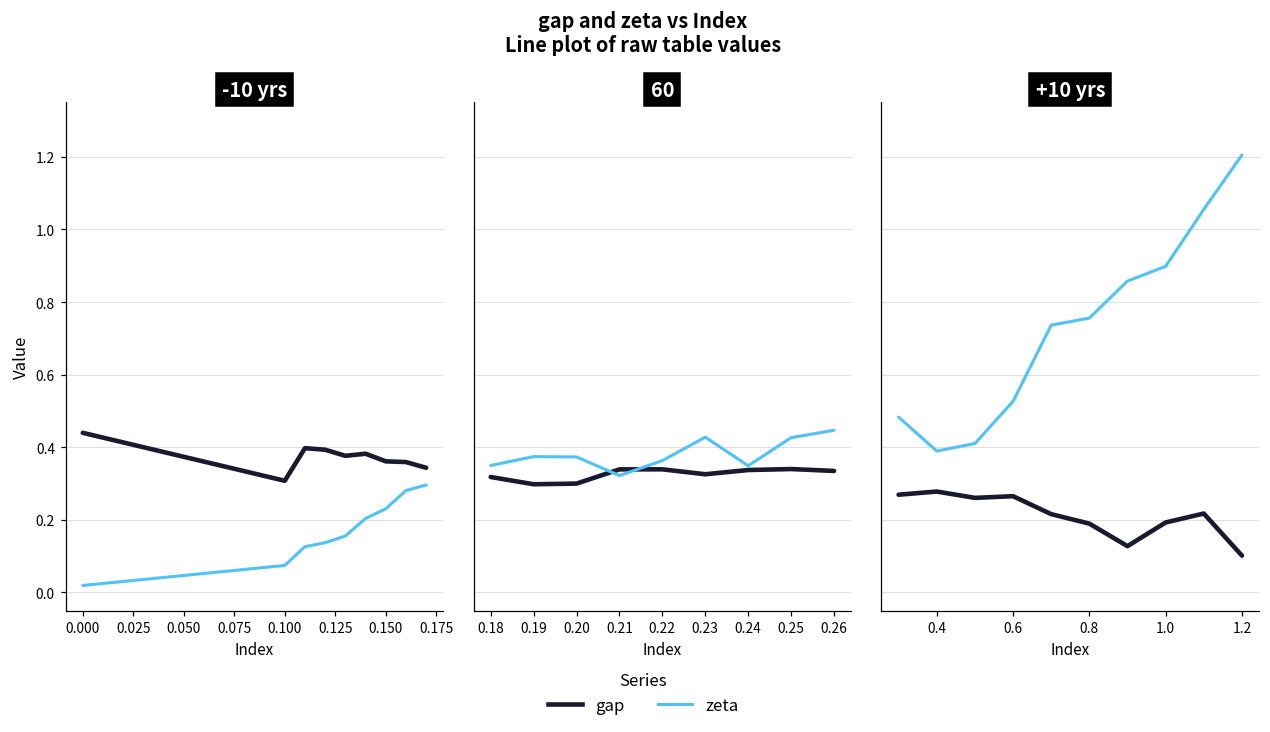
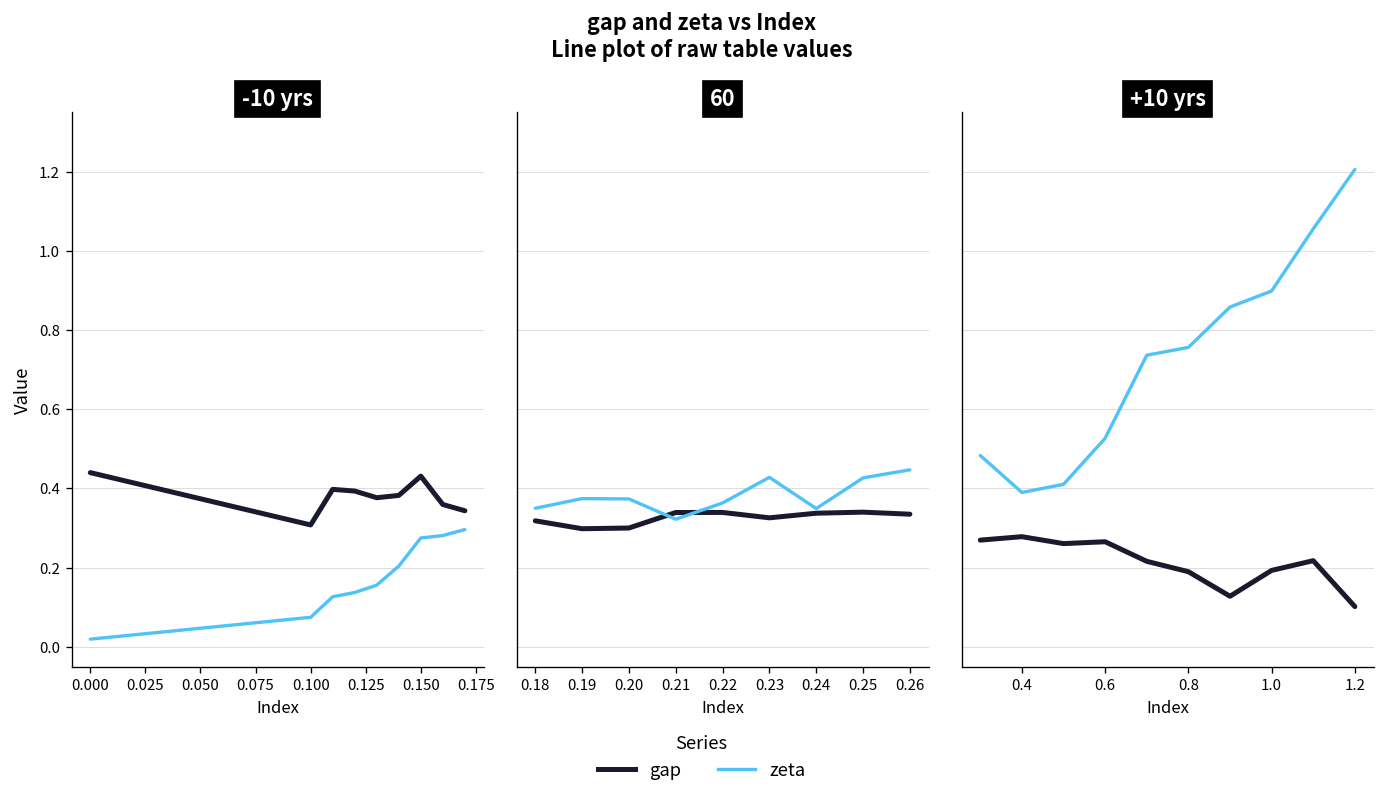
  {
    "-10 yrs": {
      "gap": {
        "0.000": 0.44,
        "0.100": 0.31,
-       "0.150": 0.36
+       "0.150": 0.43
      },
      "zeta": {
        "0.000": 0.02,
        "0.100": 0.07,
-       "0.150": 0.23
+       "0.150": 0.27
      }
    }
  }
